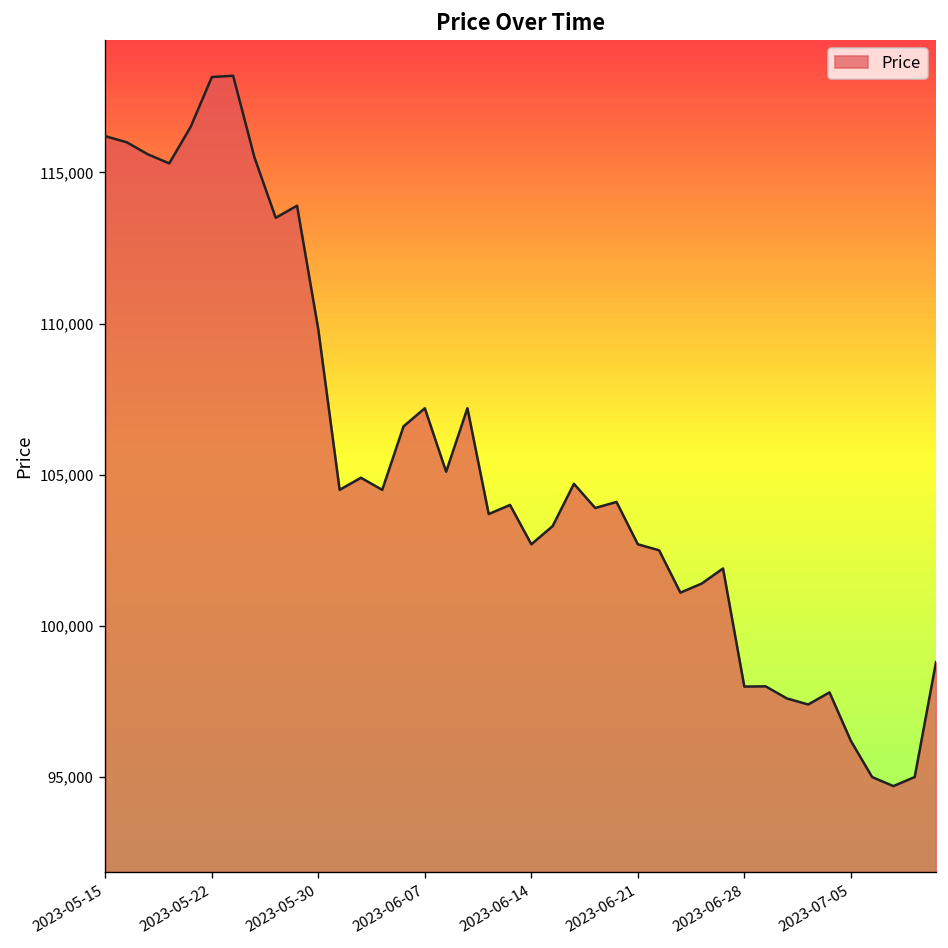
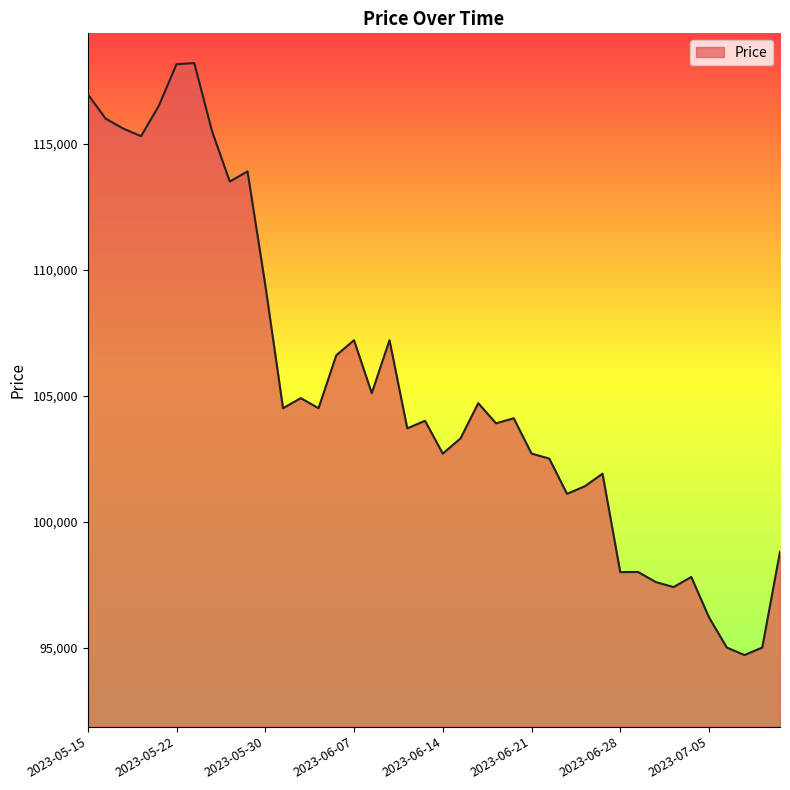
  {
-   "2023-05-15": "116,200",
+   "2023-05-15": "117,000",
    "2023-05-22": "118,200",
-   "2023-05-30": "109,800",
+   "2023-05-30": "109,400",
    "2023-06-07": "107,200",
    "2023-06-14": "102,700",
    "2023-06-21": "102,700",
    "2023-06-28": "98,000",
    "2023-07-05": "96,200"
  }
